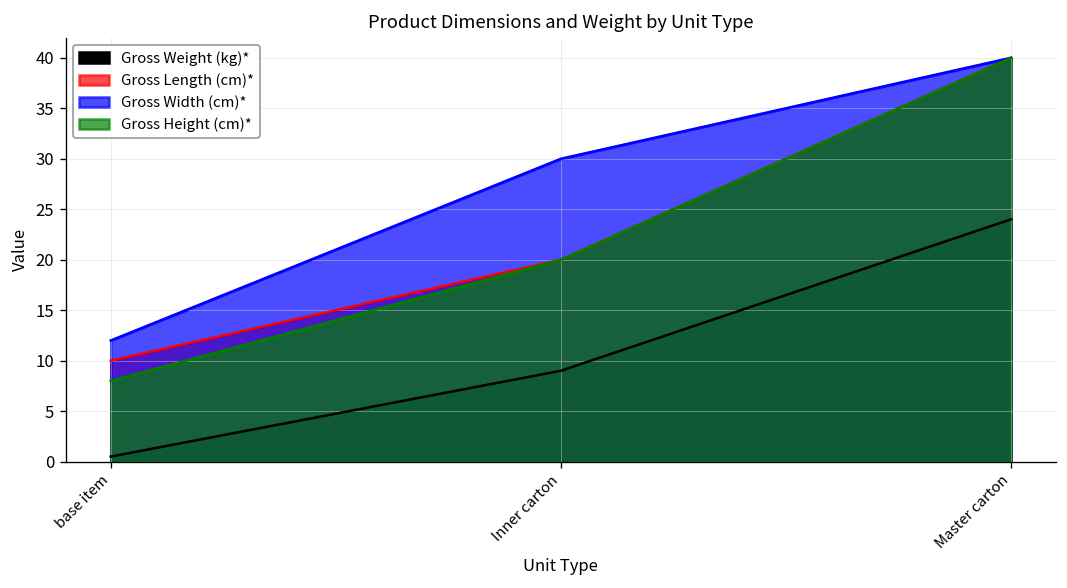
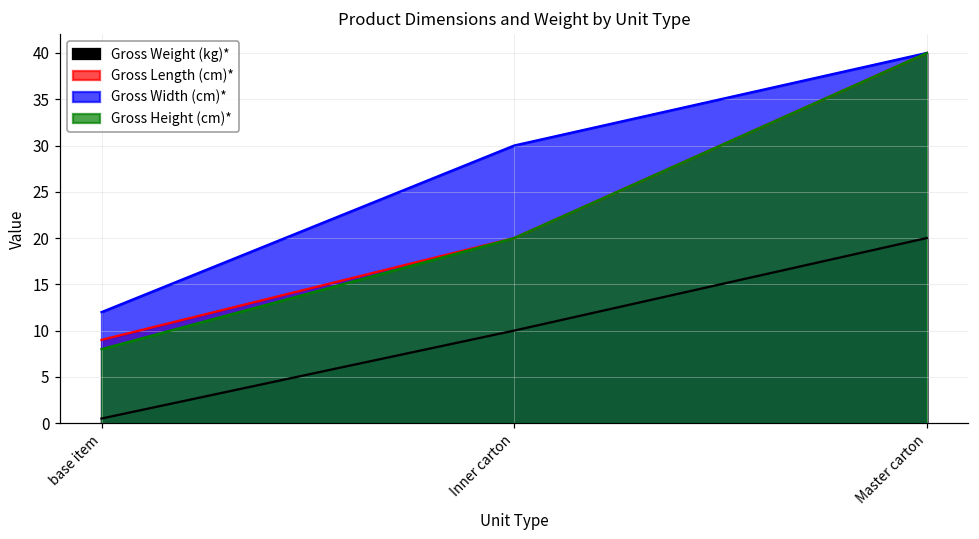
  {
    "Gross Weight (kg)*": {
      "base item": 1,
-     "Inner carton": 9,
-     "Master carton": 24
+     "Inner carton": 10,
+     "Master carton": 20
    },
    "Gross Length (cm)*": {
-     "base item": 10
+     "base item": 9
    },
    "Gross Width (cm)*": {
      "base item": 12,
      "Inner carton": 30
    },
    "Gross Height (cm)*": {
      "base item": 8
    }
  }
